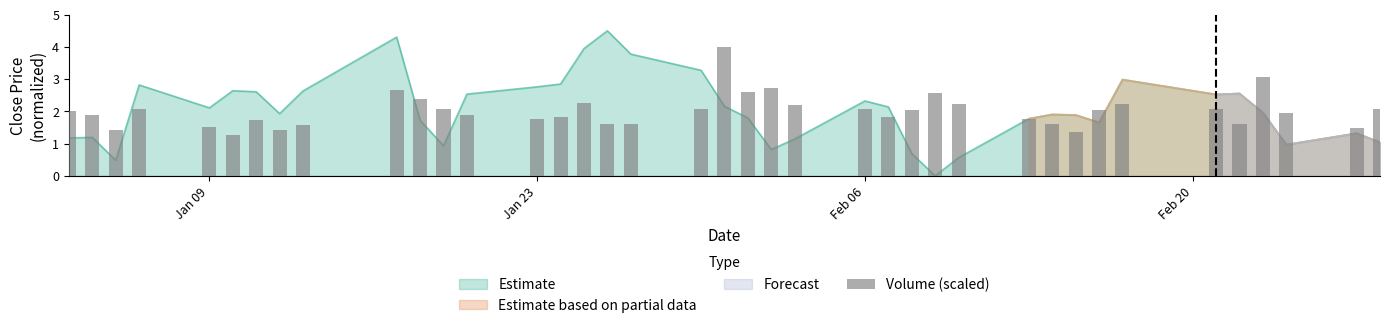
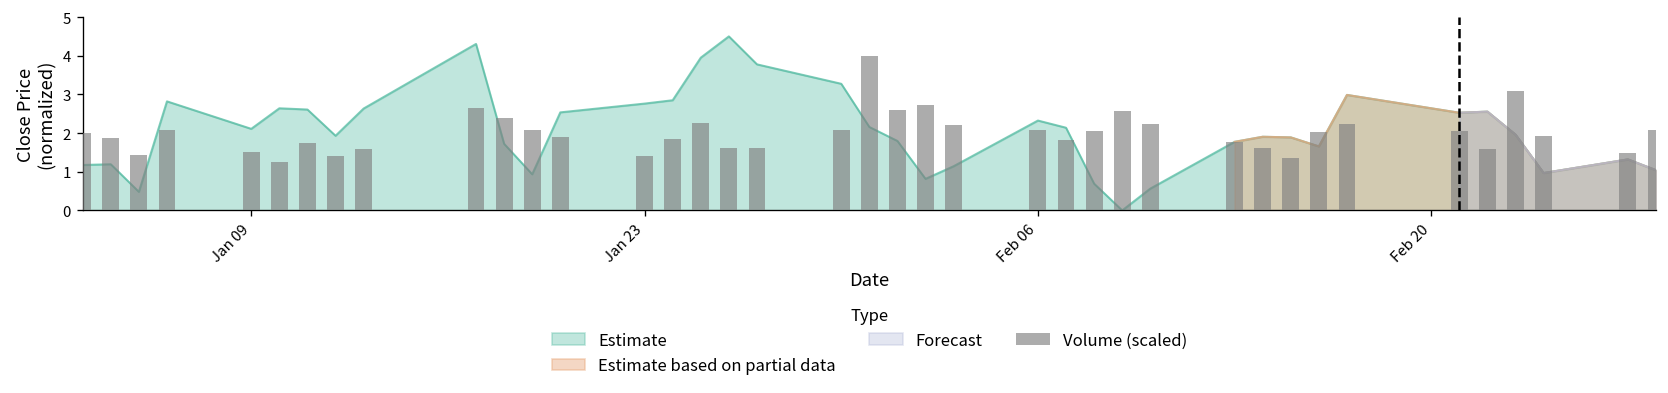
  {
    "Volume (scaled)": {
      "Jan 09": 1.5,
-     "Jan 23": 1.8,
+     "Jan 23": 1.4,
      "Feb 06": 2.1
    }
  }
